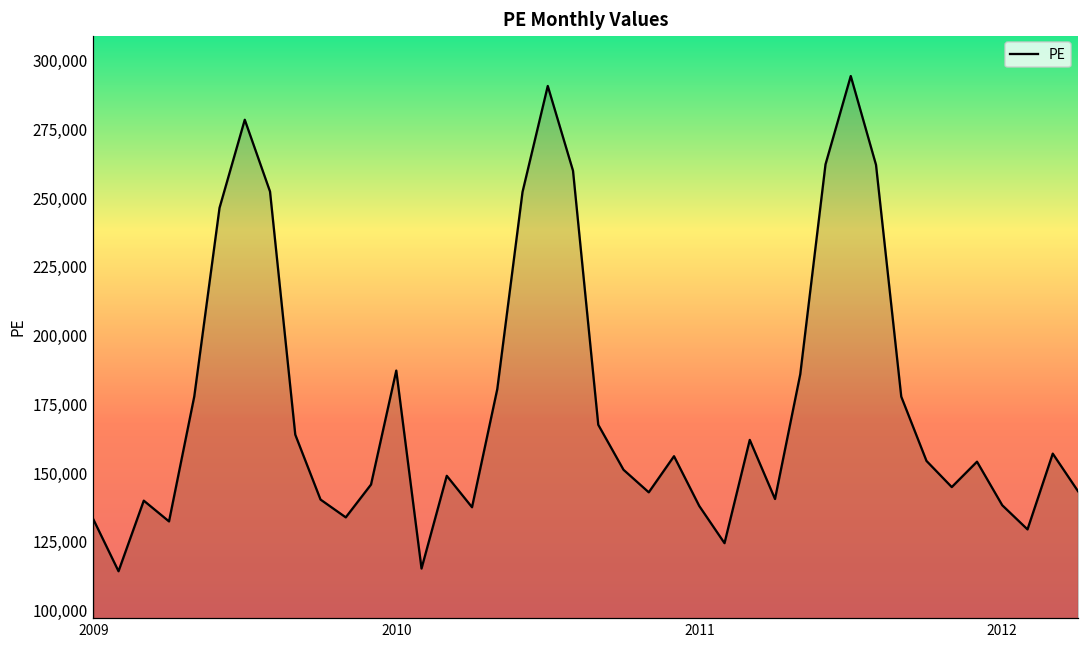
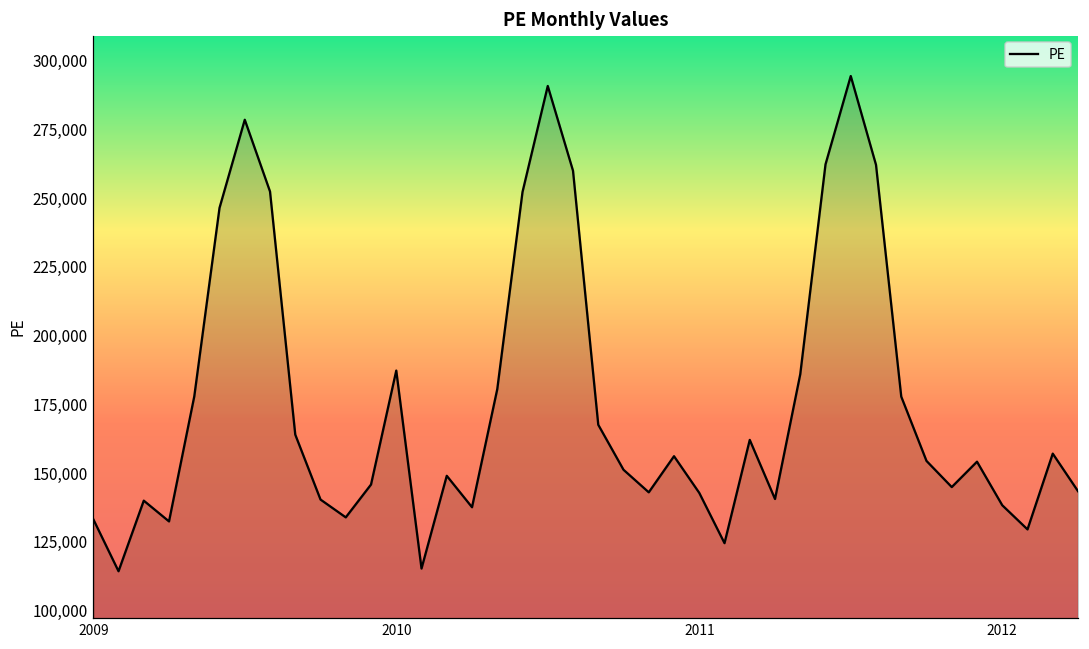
  {
    "2009": "133,000",
    "2010": "187,000",
-   "2011": "138,000",
+   "2011": "143,000",
    "2012": "138,000"
  }
